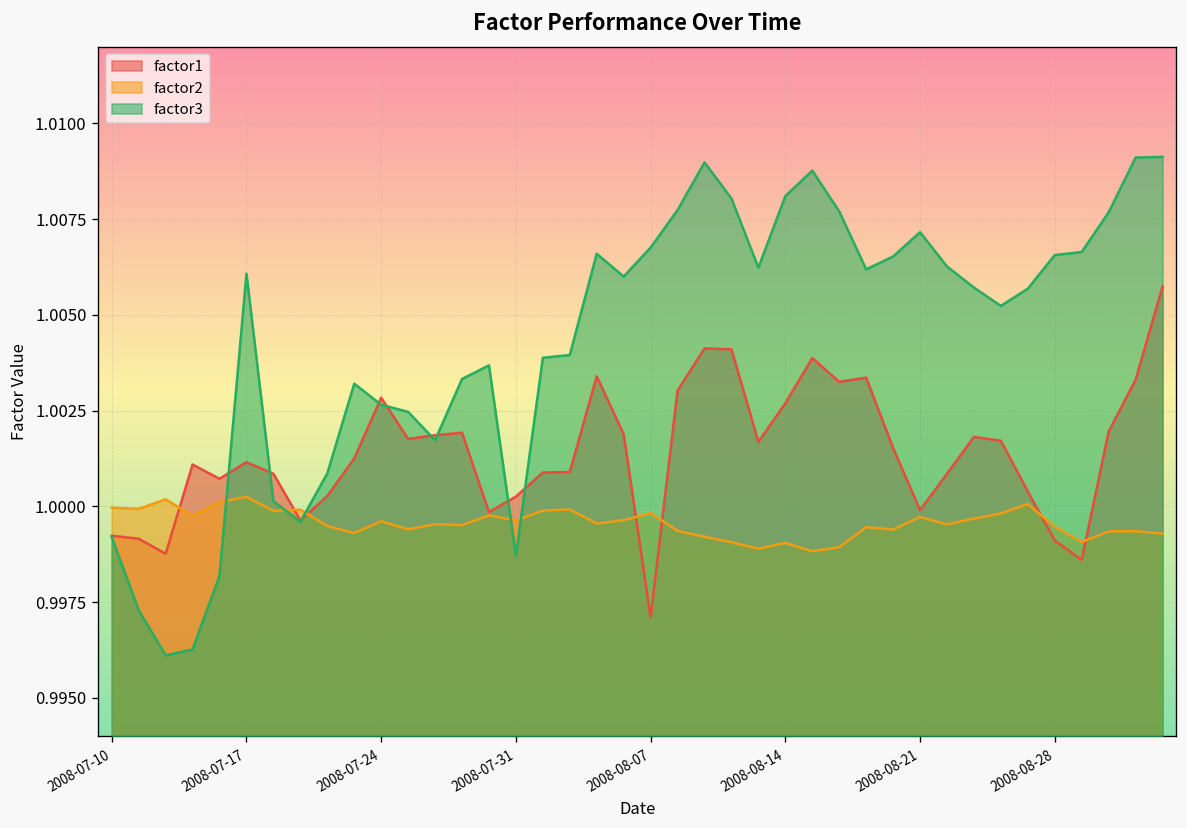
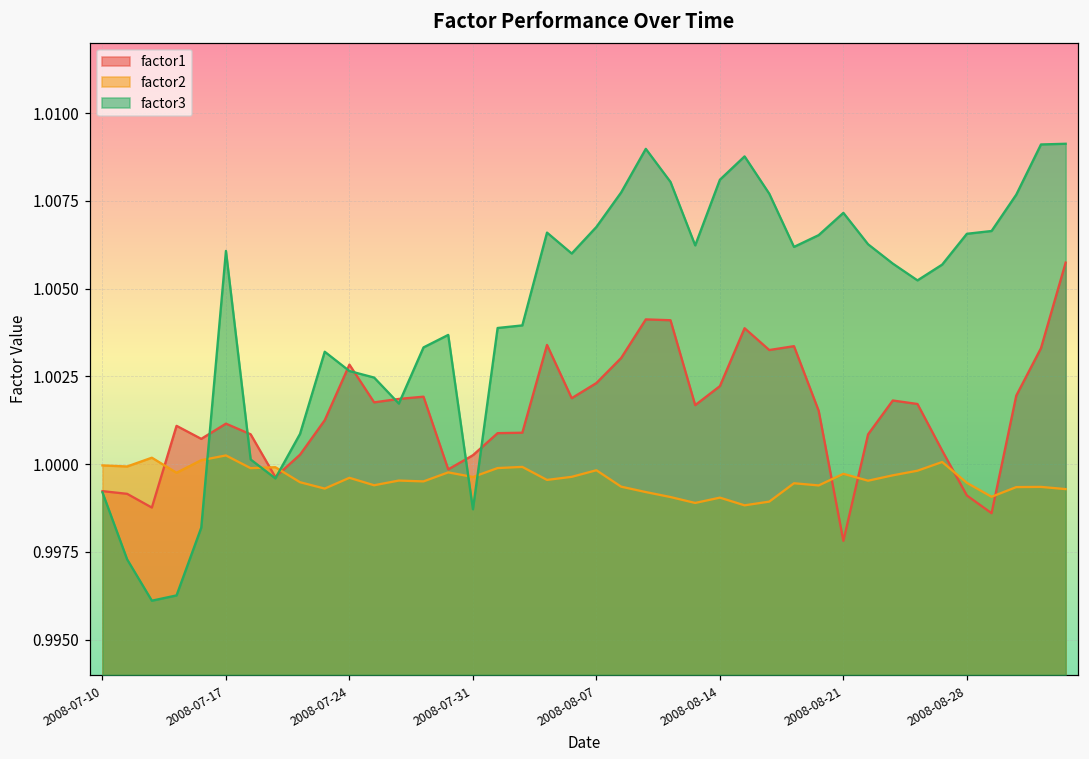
  {
    "factor1": {
      "2008-07-17": 1.0012,
      "2008-07-24": 1.0028,
      "2008-07-31": 1.0003,
-     "2008-08-07": 0.9971,
-     "2008-08-14": 1.0027,
-     "2008-08-21": 0.9999,
+     "2008-08-07": 1.0023,
+     "2008-08-14": 1.0022,
+     "2008-08-21": 0.9978,
      "2008-08-28": 0.9991
    },
    "factor2": {
      "2008-07-10": 1.0000,
      "2008-07-17": 1.0002,
      "2008-07-24": 0.9996,
      "2008-07-31": 0.9996,
      "2008-08-07": 0.9998,
      "2008-08-14": 0.9990,
      "2008-08-21": 0.9997,
      "2008-08-28": 0.9995
    },
    "factor3": {
      "2008-07-17": 1.0061,
      "2008-07-24": 1.0027,
      "2008-07-31": 0.9987,
      "2008-08-07": 1.0068,
      "2008-08-14": 1.0081,
      "2008-08-21": 1.0072,
      "2008-08-28": 1.0066
    }
  }
